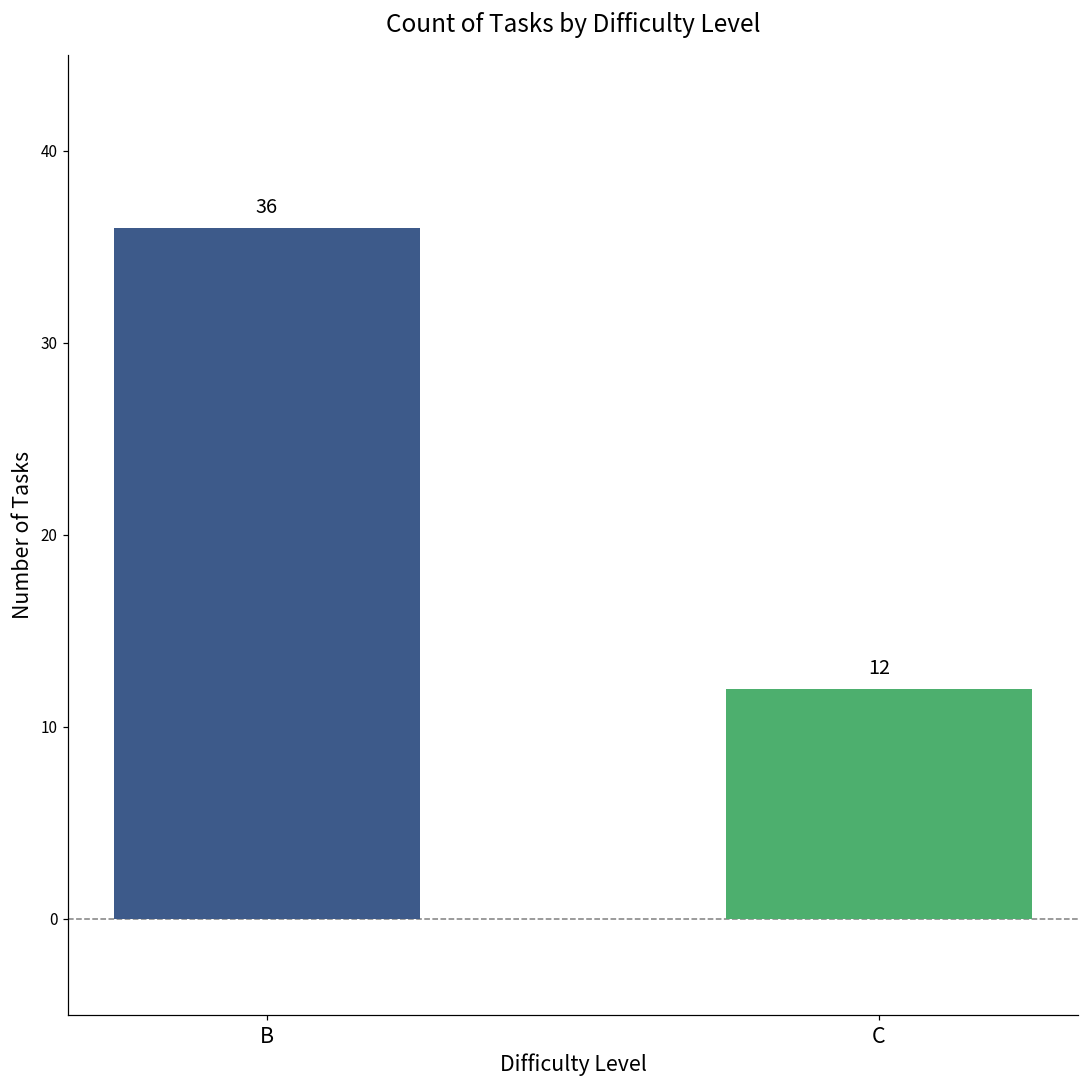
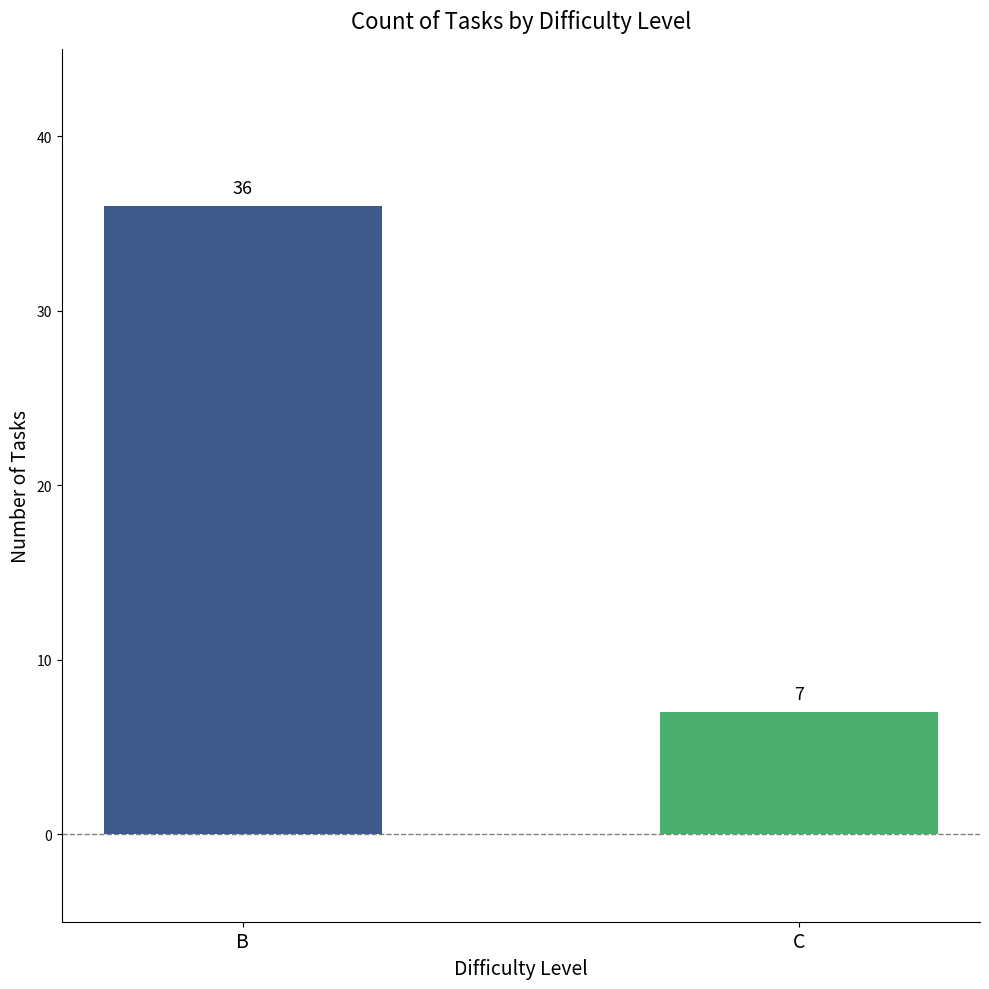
  {
    "B": 36,
-   "C": 12
+   "C": 7
  }
